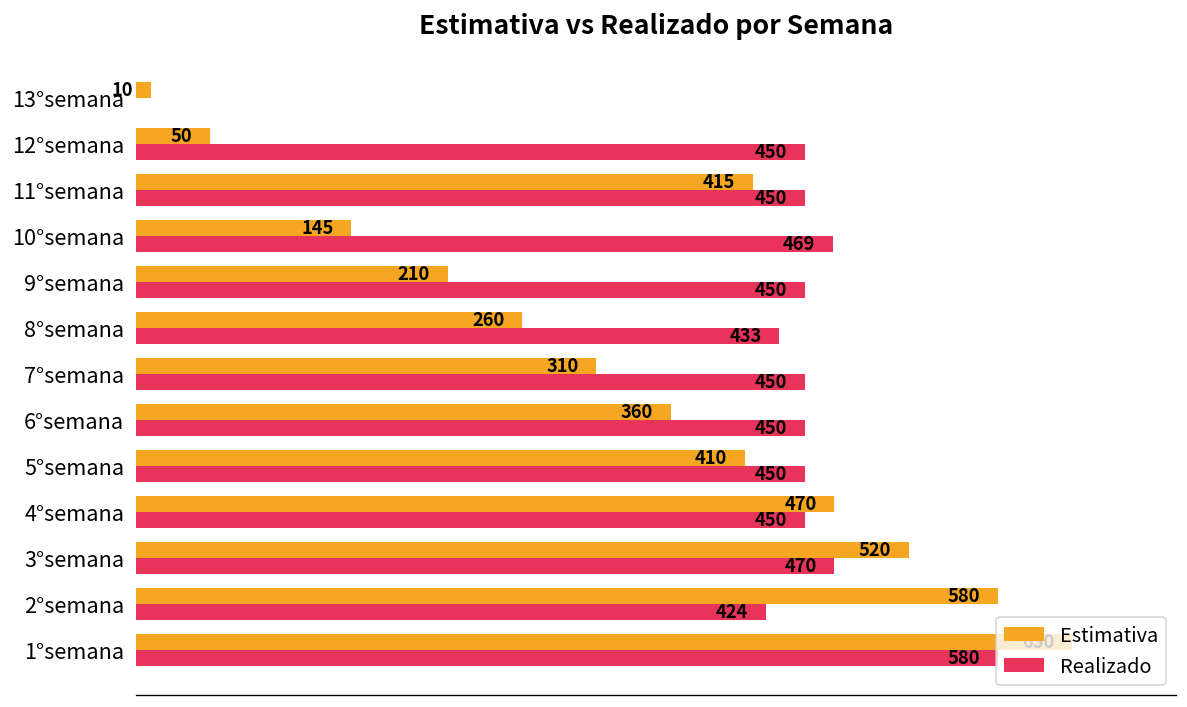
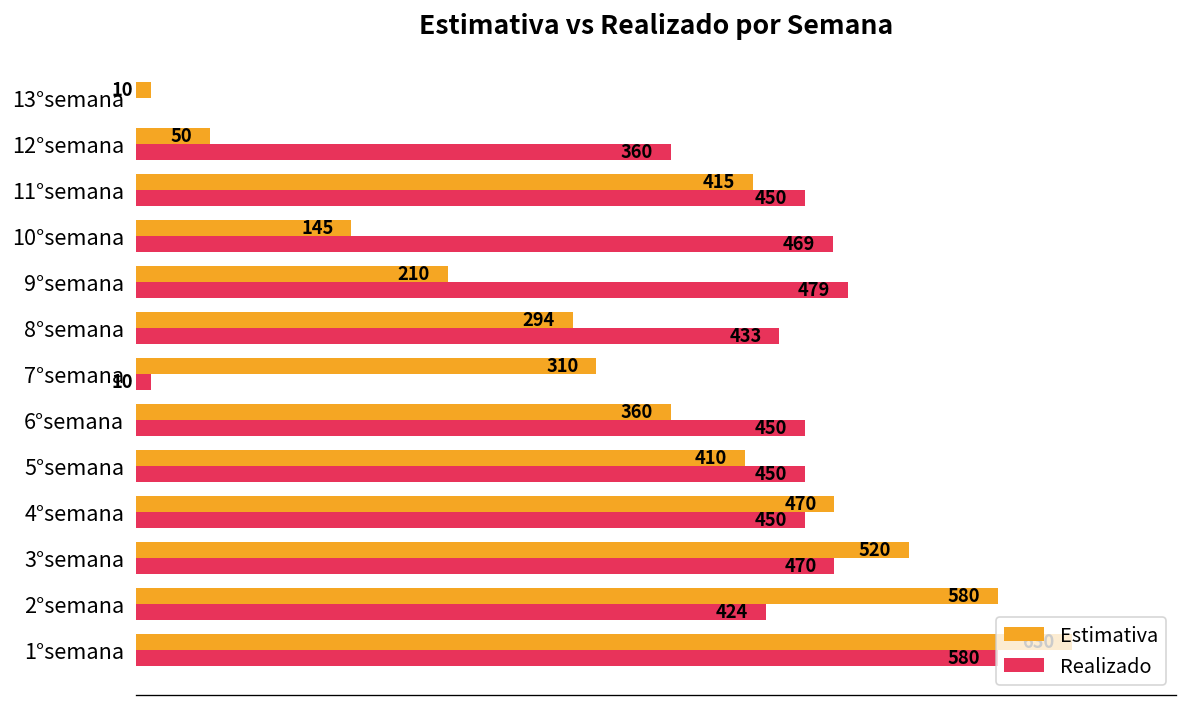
  {
    "Estimativa": {
      "13°semana": 10,
      "12°semana": 50,
      "11°semana": 415,
      "10°semana": 145,
      "9°semana": 210,
-     "8°semana": 260,
+     "8°semana": 294,
      "7°semana": 310,
      "6°semana": 360,
      "5°semana": 410,
      "4°semana": 470,
      "3°semana": 520,
      "2°semana": 580
    },
    "Realizado": {
-     "12°semana": 450,
+     "12°semana": 360,
      "11°semana": 450,
      "10°semana": 469,
-     "9°semana": 450,
+     "9°semana": 479,
      "8°semana": 433,
-     "7°semana": 450,
+     "7°semana": 10,
      "6°semana": 450,
      "5°semana": 450,
      "4°semana": 450,
      "3°semana": 470,
      "2°semana": 424
    }
  }
